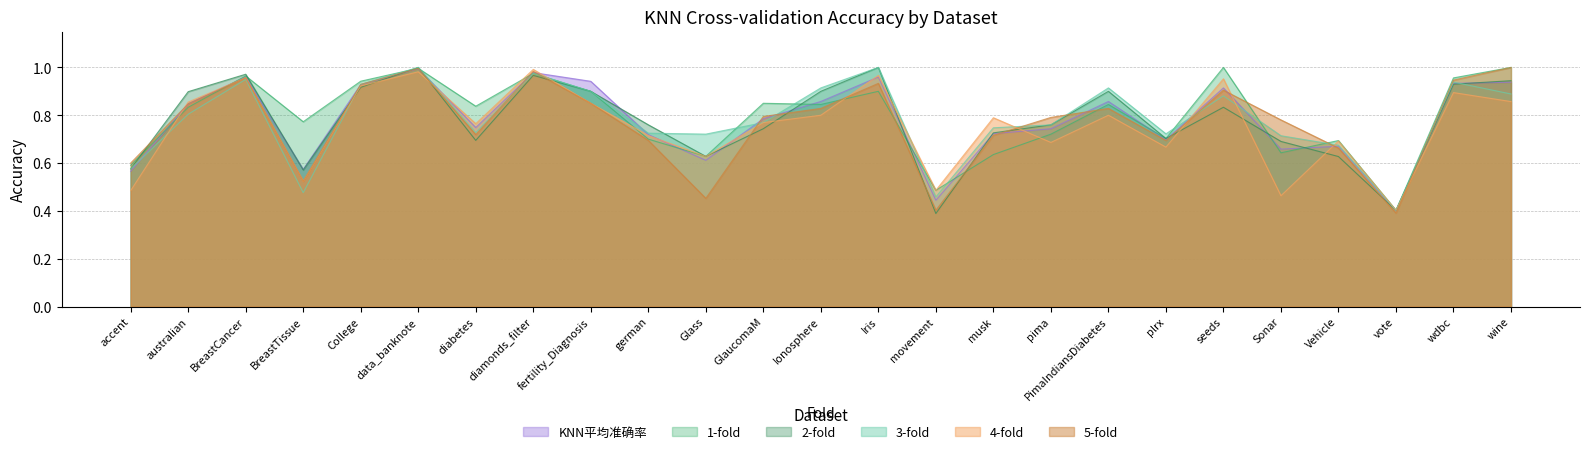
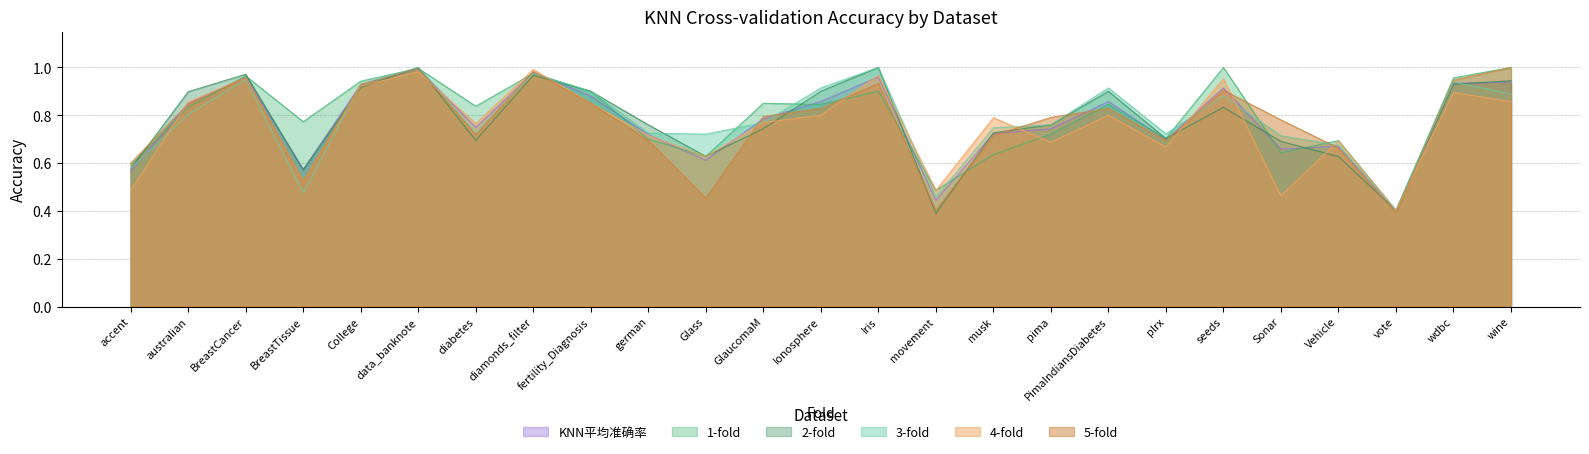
  {
    "KNN平均准确率": {
      "diabetes": 0.75,
-     "fertility_Diagnosis": 0.94,
+     "fertility_Diagnosis": 0.88,
      "Glass": 0.61,
      "Ionosphere": 0.86,
      "movement": 0.44,
      "pima": 0.74,
      "PimaIndiansDiabetes": 0.86,
      "Sonar": 0.66
    }
  }
